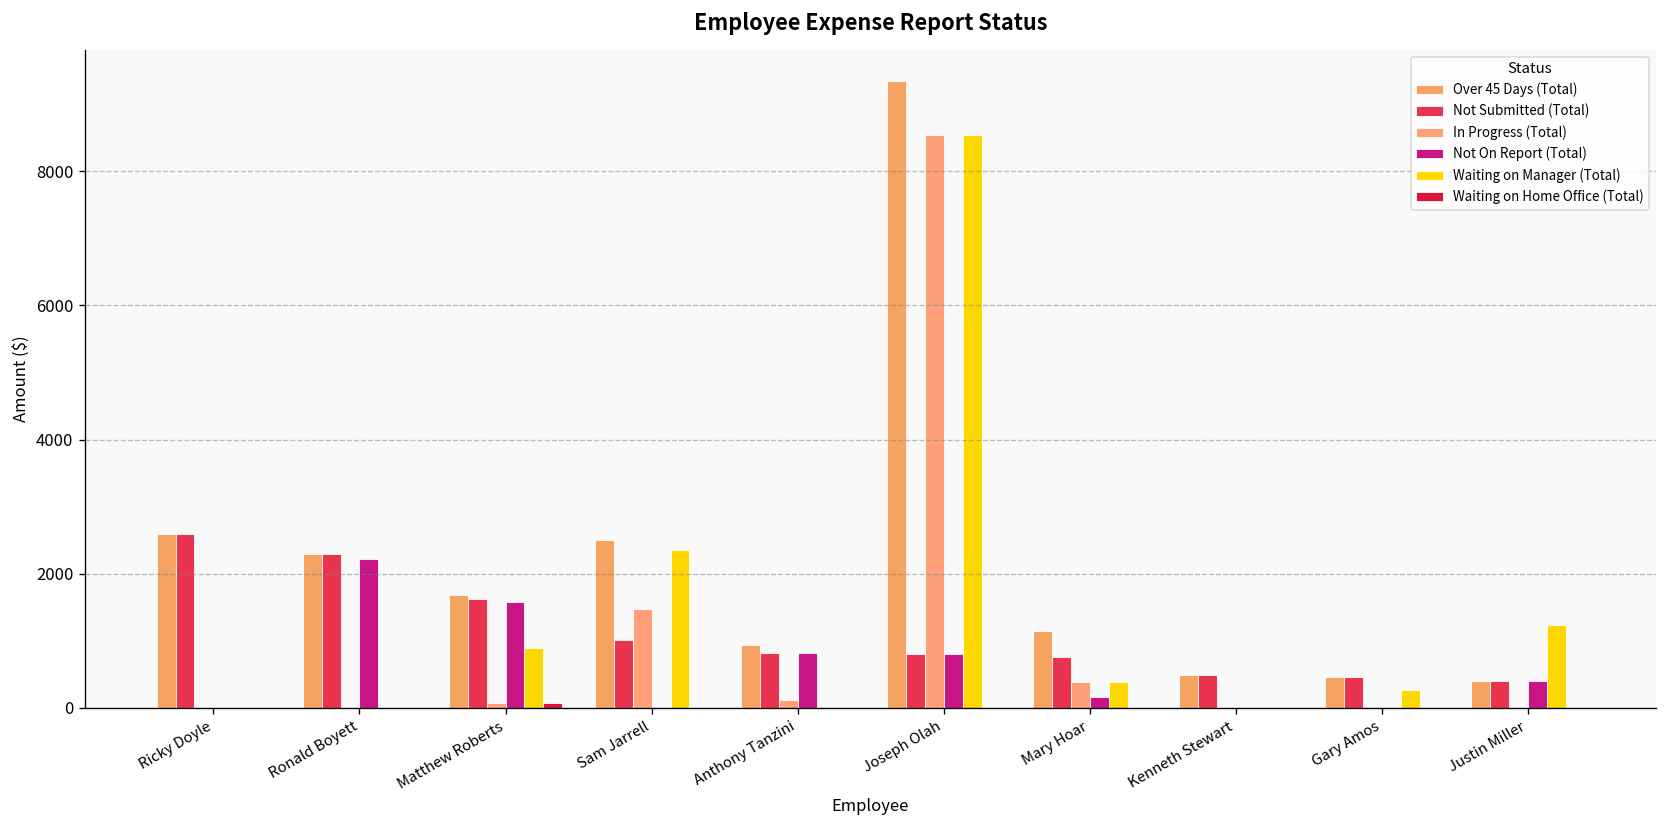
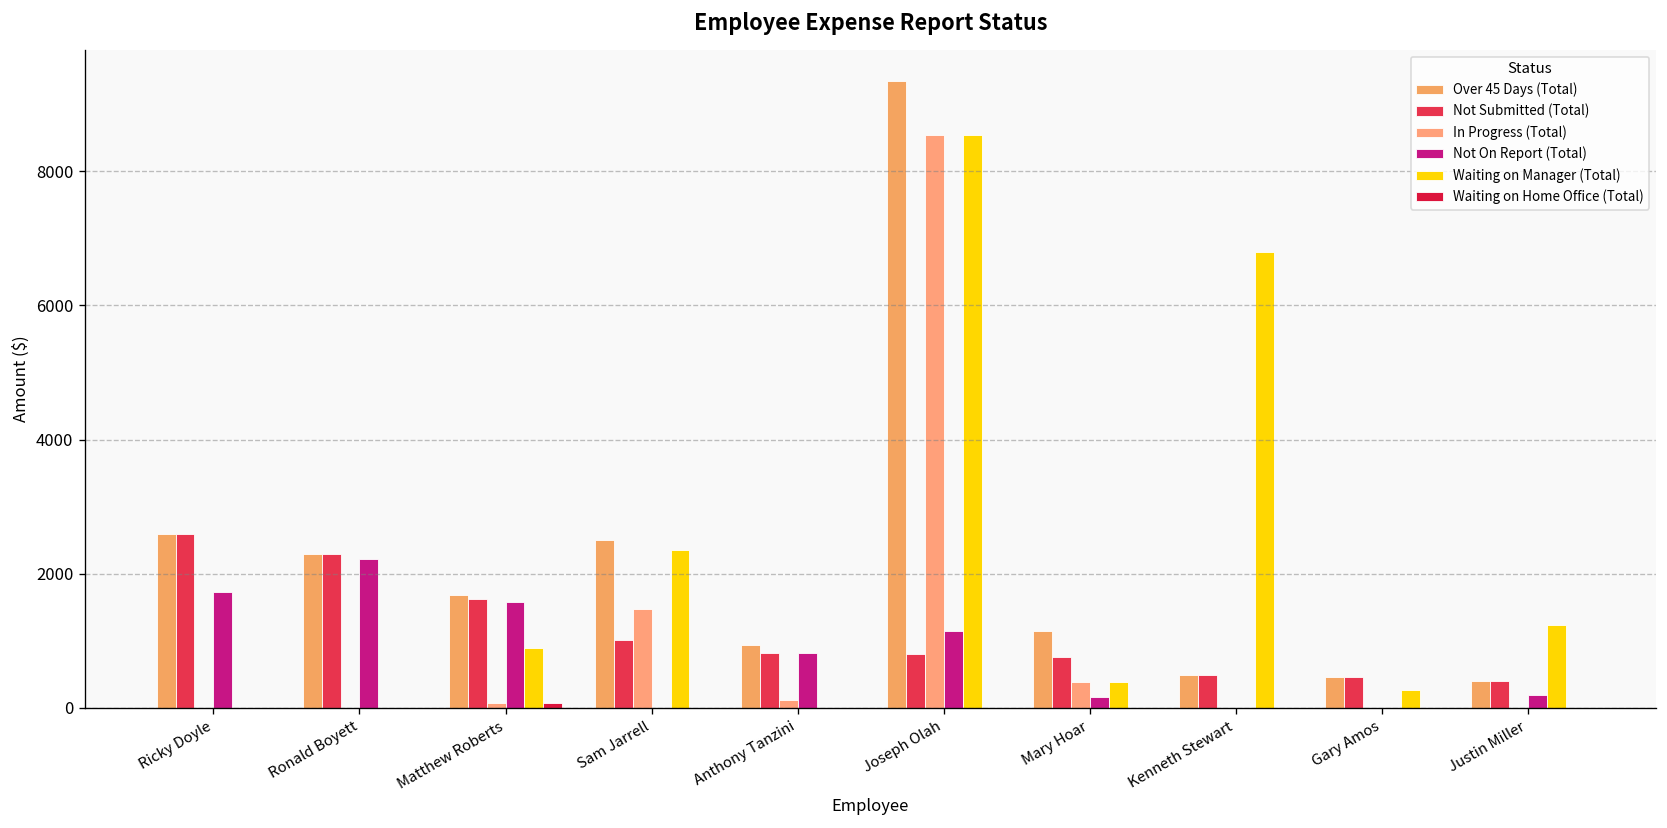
  {
    "Not On Report (Total)": {
-     "Ricky Doyle": 0,
+     "Ricky Doyle": 1700,
      "Ronald Boyett": 2200,
      "Matthew Roberts": 1600,
      "Sam Jarrell": 0,
      "Anthony Tanzini": 800,
-     "Joseph Olah": 800,
+     "Joseph Olah": 1100,
      "Mary Hoar": 200,
      "Kenneth Stewart": 0,
      "Gary Amos": 0,
-     "Justin Miller": 400
+     "Justin Miller": 200
    },
    "Waiting on Manager (Total)": {
      "Ricky Doyle": 0,
      "Ronald Boyett": 0,
      "Matthew Roberts": 900,
      "Sam Jarrell": 2300,
      "Anthony Tanzini": 0,
      "Joseph Olah": 8500,
      "Mary Hoar": 400,
-     "Kenneth Stewart": 0,
+     "Kenneth Stewart": 6800,
      "Gary Amos": 300,
      "Justin Miller": 1200
    }
  }
